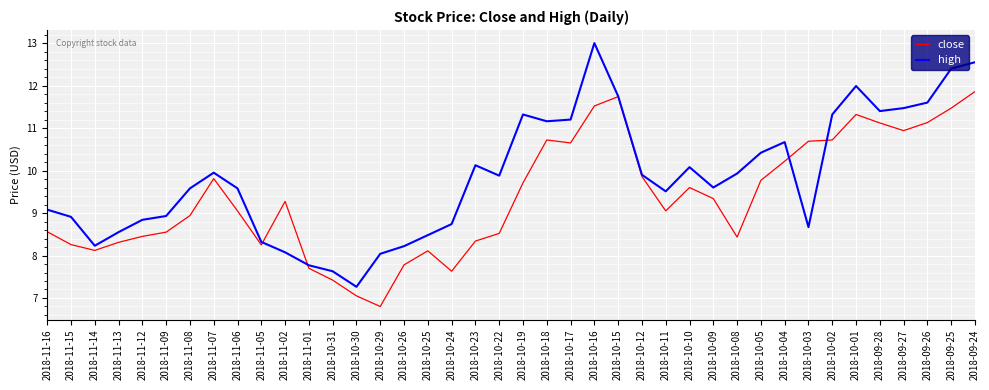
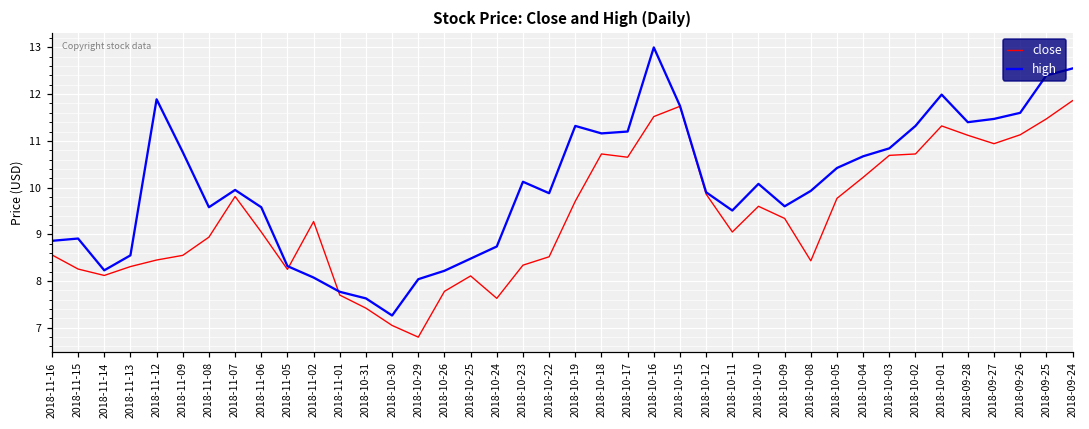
  {
    "close": {
      "2018-11-16": 8.6,
      "2018-11-15": 8.3,
      "2018-11-14": 8.1,
      "2018-11-13": 8.3,
      "2018-11-12": 8.4,
      "2018-11-09": 8.6,
      "2018-11-08": 8.9,
      "2018-11-07": 9.8,
      "2018-11-06": 9.1,
      "2018-11-05": 8.3,
      "2018-11-02": 9.3,
      "2018-11-01": 7.7,
      "2018-10-31": 7.4,
      "2018-10-30": 7.1,
      "2018-10-29": 6.8,
      "2018-10-26": 7.8,
      "2018-10-25": 8.1,
      "2018-10-24": 7.6,
      "2018-10-23": 8.3,
      "2018-10-22": 8.5,
      "2018-10-19": 9.7,
      "2018-10-18": 10.7,
      "2018-10-17": 10.6,
      "2018-10-16": 11.5,
      "2018-10-11": 9.1,
      "2018-10-10": 9.6,
      "2018-10-09": 9.3,
      "2018-10-08": 8.4,
      "2018-10-05": 9.8,
      "2018-10-04": 10.2,
      "2018-10-03": 10.7,
      "2018-10-02": 10.7,
      "2018-10-01": 11.3,
      "2018-09-28": 11.1,
      "2018-09-27": 10.9,
      "2018-09-26": 11.1,
      "2018-09-25": 11.5,
      "2018-09-24": 11.9
    },
    "high": {
-     "2018-11-16": 9.1,
+     "2018-11-16": 8.9,
      "2018-11-15": 8.9,
      "2018-11-14": 8.2,
      "2018-11-13": 8.6,
-     "2018-11-12": 8.8,
-     "2018-11-09": 8.9,
+     "2018-11-12": 11.9,
+     "2018-11-09": 10.8,
      "2018-11-08": 9.6,
      "2018-11-07": 9.9,
      "2018-11-06": 9.6,
      "2018-11-05": 8.3,
      "2018-11-02": 8.1,
      "2018-11-01": 7.8,
      "2018-10-31": 7.6,
      "2018-10-30": 7.3,
      "2018-10-29": 8.0,
      "2018-10-26": 8.2,
      "2018-10-25": 8.5,
      "2018-10-24": 8.7,
      "2018-10-23": 10.1,
      "2018-10-22": 9.9,
      "2018-10-19": 11.3,
      "2018-10-18": 11.2,
      "2018-10-17": 11.2,
      "2018-10-16": 13.0,
      "2018-10-11": 9.5,
      "2018-10-10": 10.1,
      "2018-10-09": 9.6,
      "2018-10-08": 9.9,
      "2018-10-05": 10.4,
      "2018-10-04": 10.7,
-     "2018-10-03": 8.7,
+     "2018-10-03": 10.8,
      "2018-10-02": 11.3,
      "2018-10-01": 12.0,
      "2018-09-28": 11.4,
      "2018-09-27": 11.5,
      "2018-09-26": 11.6,
      "2018-09-24": 12.6
    }
  }
